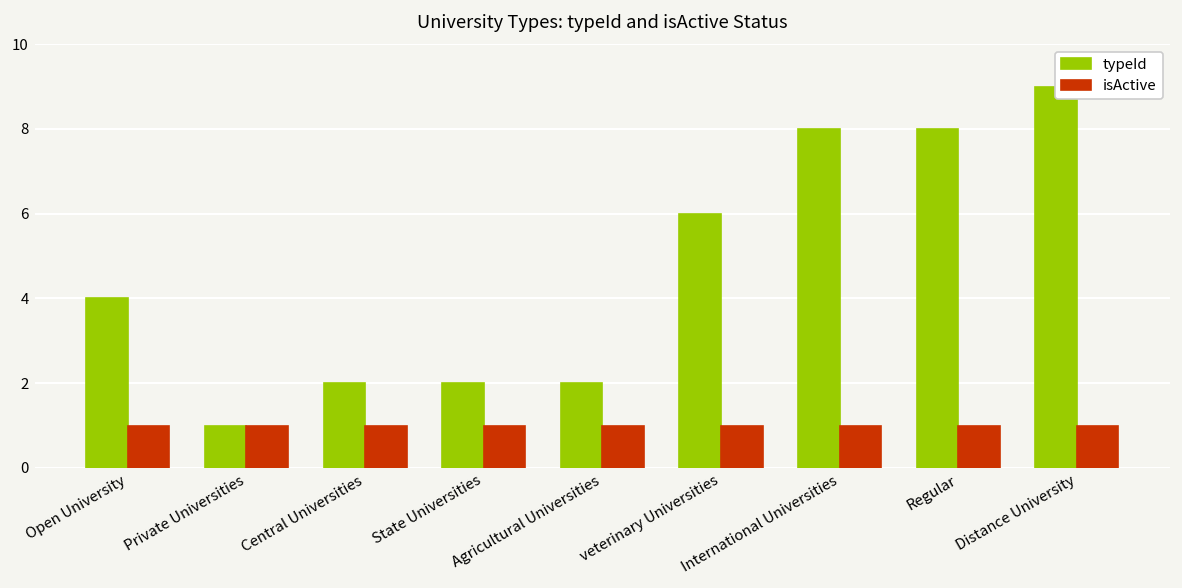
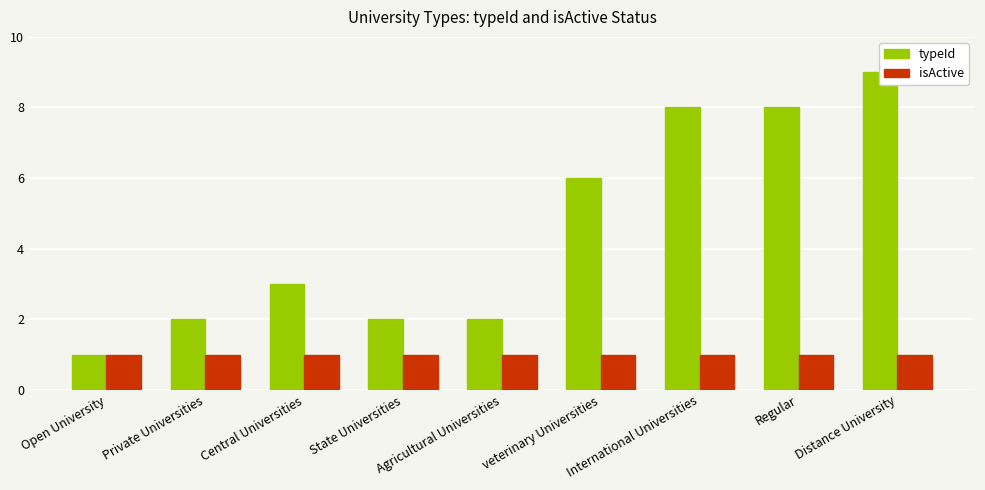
  {
    "typeId": {
-     "Open University": 4,
-     "Private Universities": 1,
-     "Central Universities": 2,
+     "Open University": 1,
+     "Private Universities": 2,
+     "Central Universities": 3,
      "State Universities": 2,
      "Agricultural Universities": 2,
      "veterinary Universities": 6,
      "International Universities": 8,
      "Regular": 8
    },
    "isActive": {
      "Open University": 1,
      "Private Universities": 1,
      "Central Universities": 1,
      "State Universities": 1,
      "Agricultural Universities": 1,
      "veterinary Universities": 1,
      "International Universities": 1,
      "Regular": 1,
      "Distance University": 1
    }
  }
